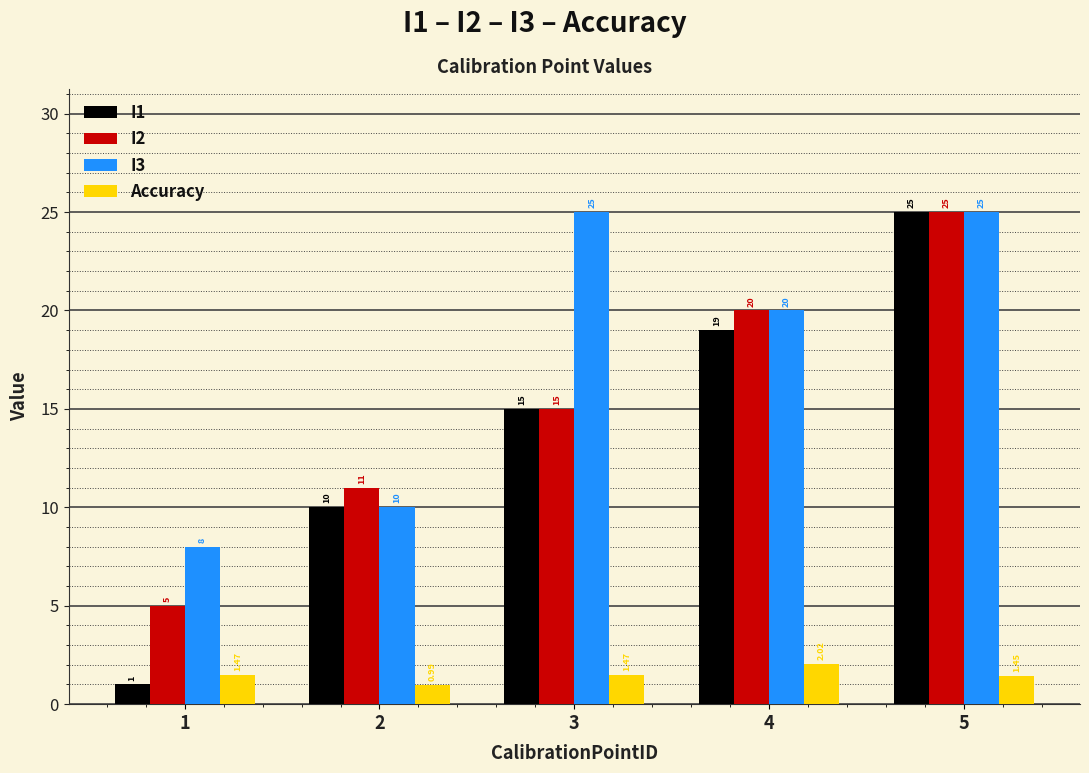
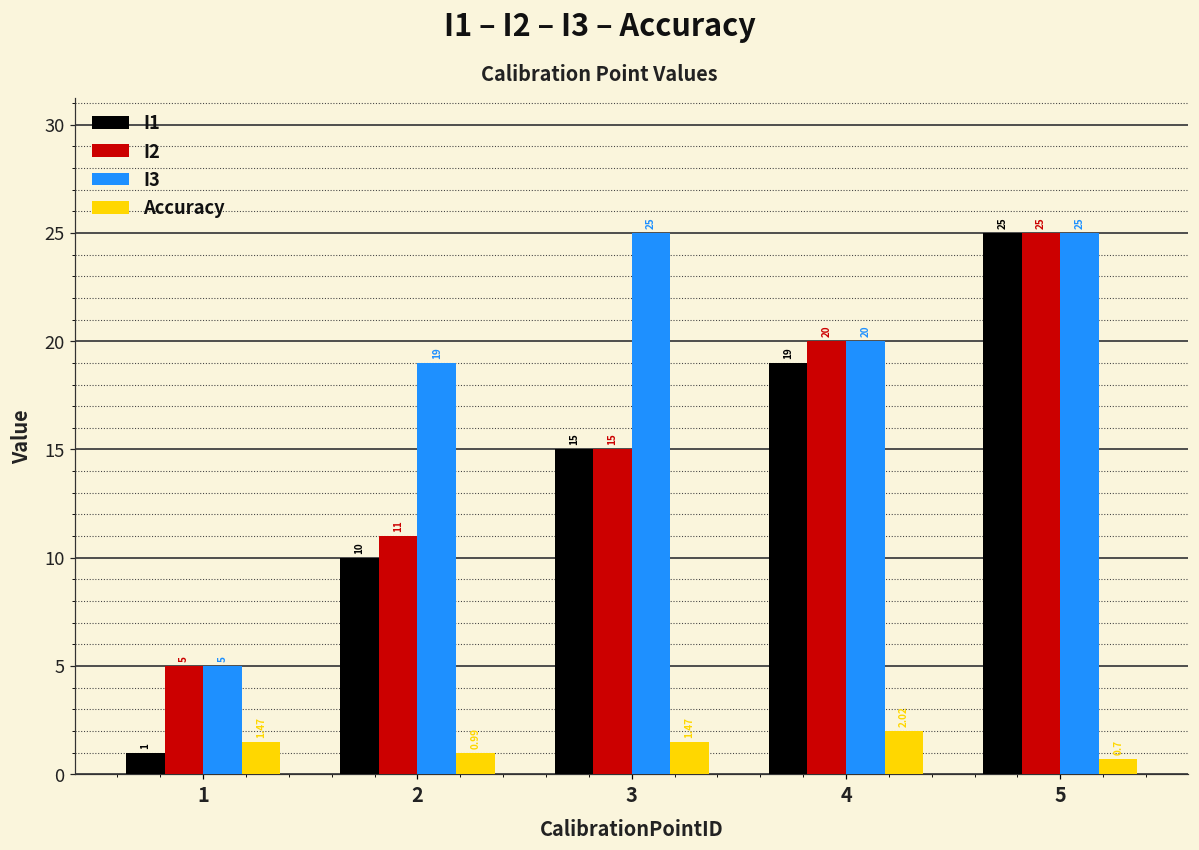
  {
    "I1": {
      "1": 1,
      "2": 10,
      "3": 15,
      "4": 19,
      "5": 25
    },
    "I2": {
      "1": 5,
      "2": 11,
      "3": 15,
      "4": 20,
      "5": 25
    },
    "I3": {
-     "1": 8,
-     "2": 10,
+     "1": 5,
+     "2": 19,
      "3": 25,
      "4": 20,
      "5": 25
    },
    "Accuracy": {
      "1": 1.47,
      "2": 0.99,
      "3": 1.47,
      "4": 2.02,
-     "5": 1.45
+     "5": 0.7
    }
  }
